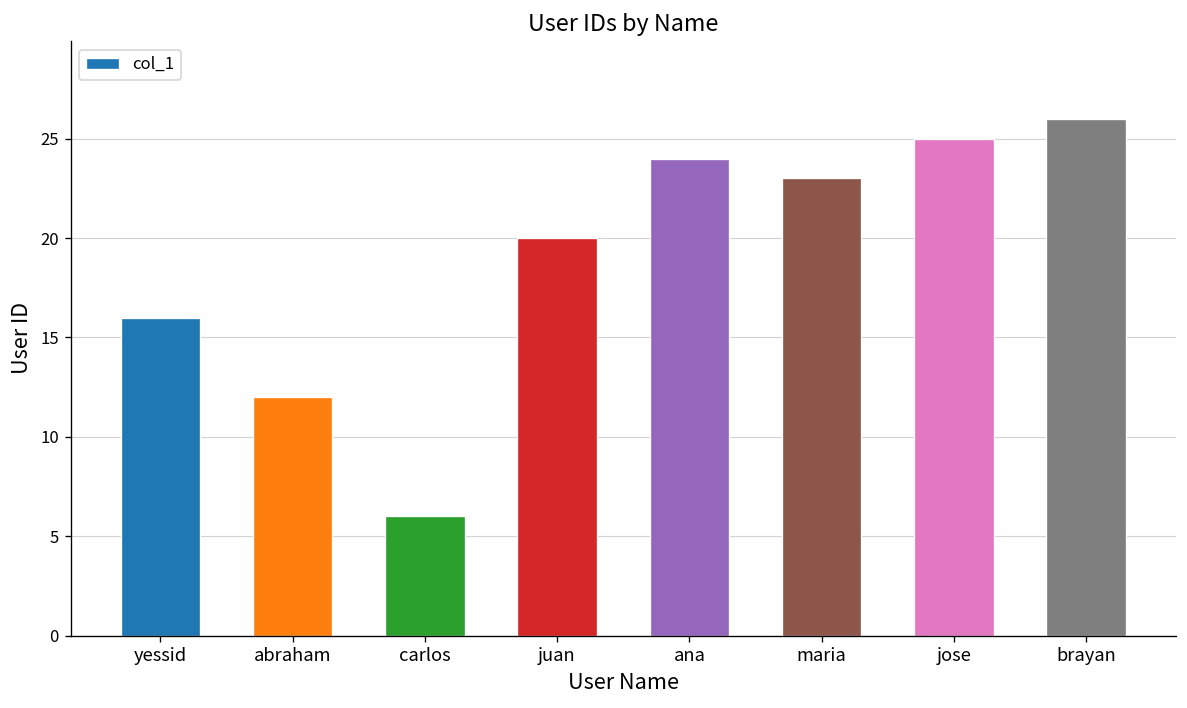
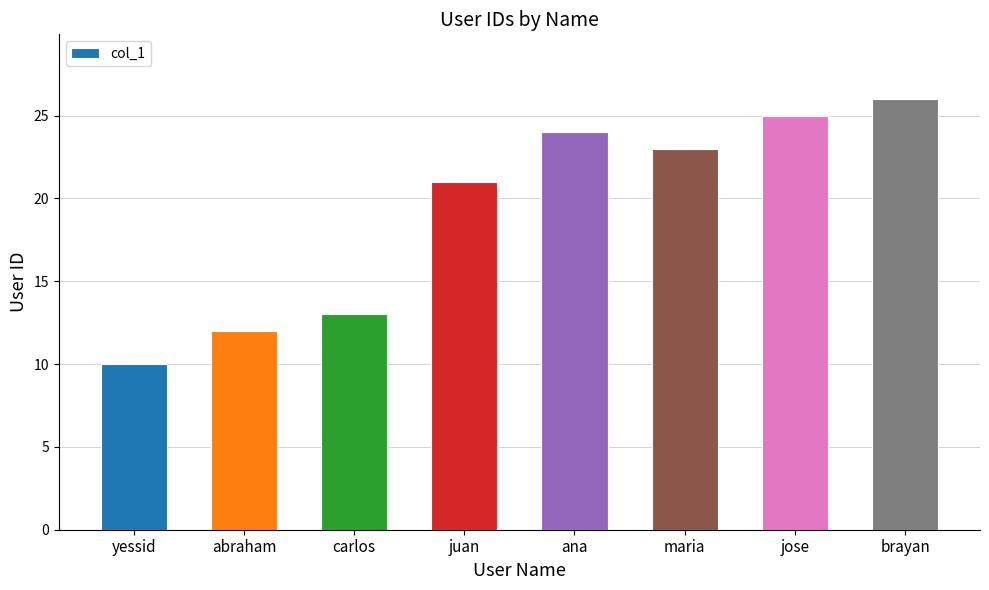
  {
-   "yessid": 16,
+   "yessid": 10,
    "abraham": 12,
-   "carlos": 6,
-   "juan": 20,
+   "carlos": 13,
+   "juan": 21,
    "ana": 24,
    "maria": 23,
    "jose": 25,
    "brayan": 26
  }
